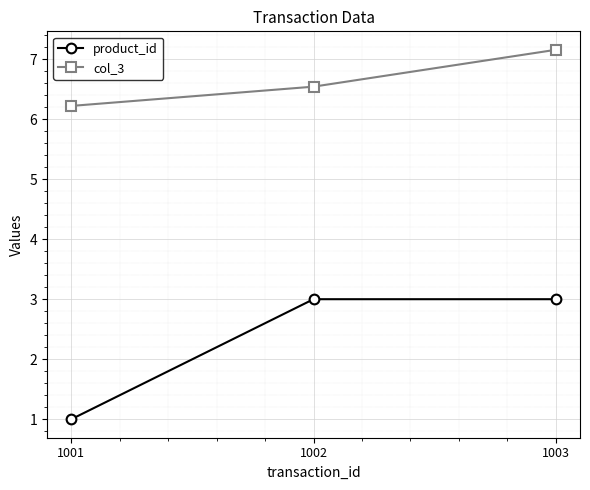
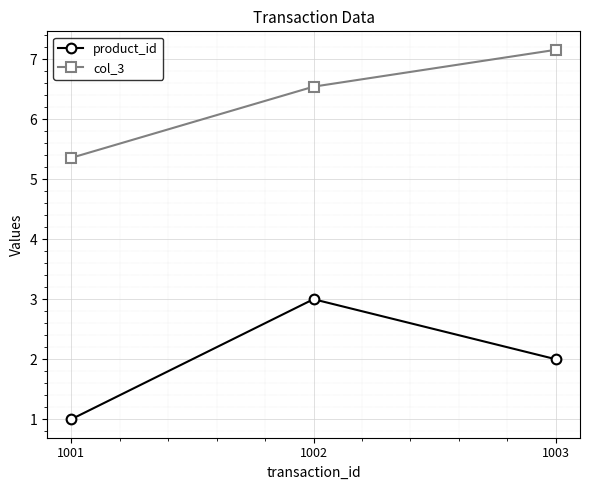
  {
    "product_id": {
      "1001": 1,
      "1002": 3,
-     "1003": 3
+     "1003": 2
    },
    "col_3": {
-     "1001": 6.2,
+     "1001": 5.4,
      "1002": 6.5,
      "1003": 7.2
    }
  }
